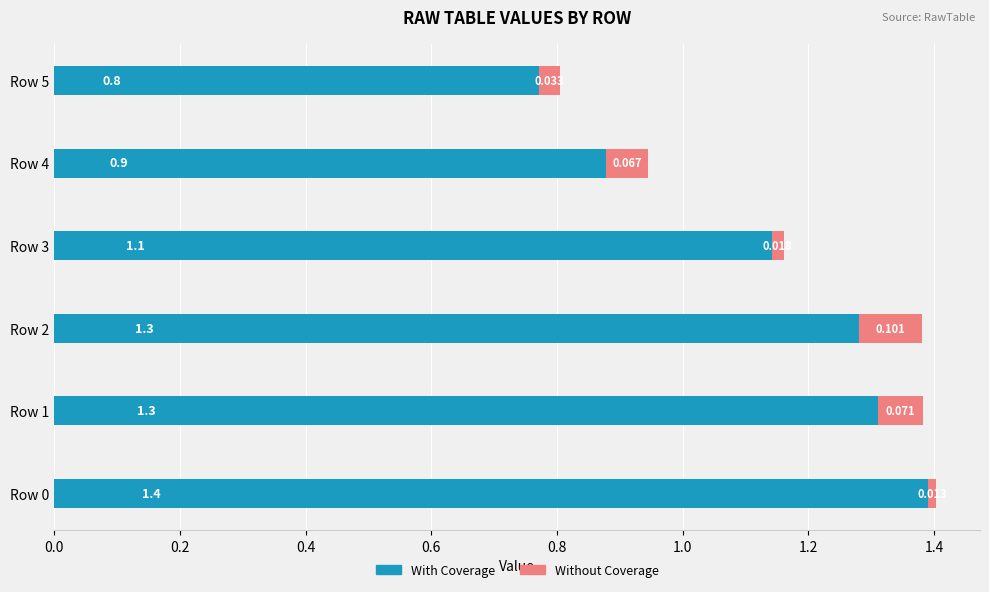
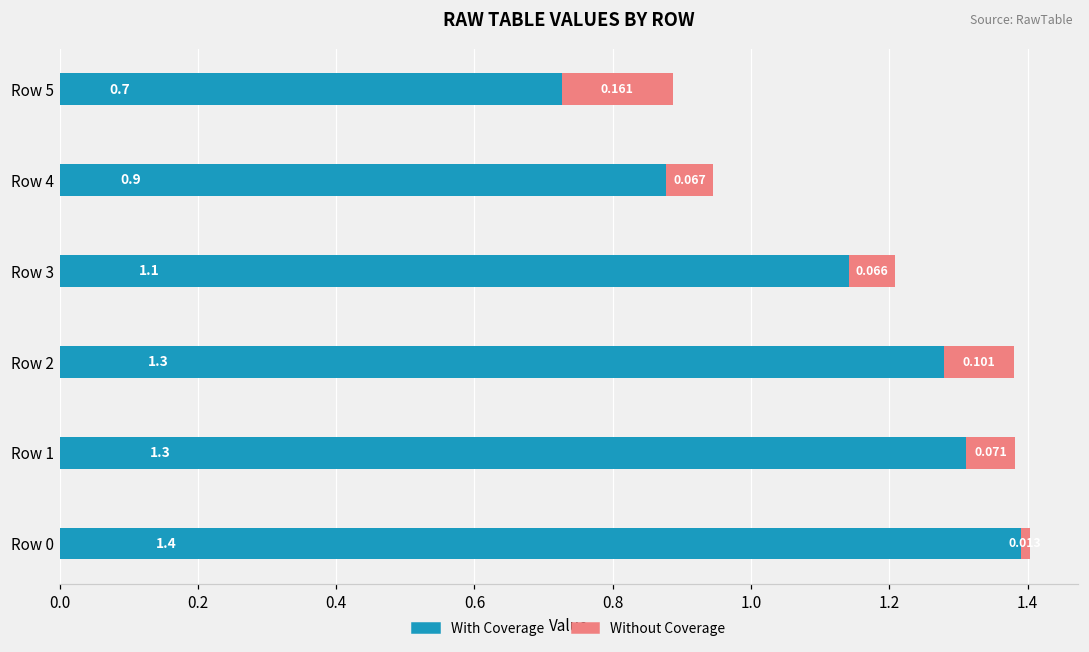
  {
    "With Coverage": {
-     "Row 5": 0.8,
+     "Row 5": 0.7,
      "Row 4": 0.9,
      "Row 3": 1.1,
      "Row 2": 1.3,
      "Row 1": 1.3,
      "Row 0": 1.4
    },
    "Without Coverage": {
-     "Row 5": 0.033,
+     "Row 5": 0.161,
      "Row 4": 0.067,
-     "Row 3": 0.018,
+     "Row 3": 0.066,
      "Row 2": 0.101,
      "Row 1": 0.071,
      "Row 0": 0.013
    }
  }
